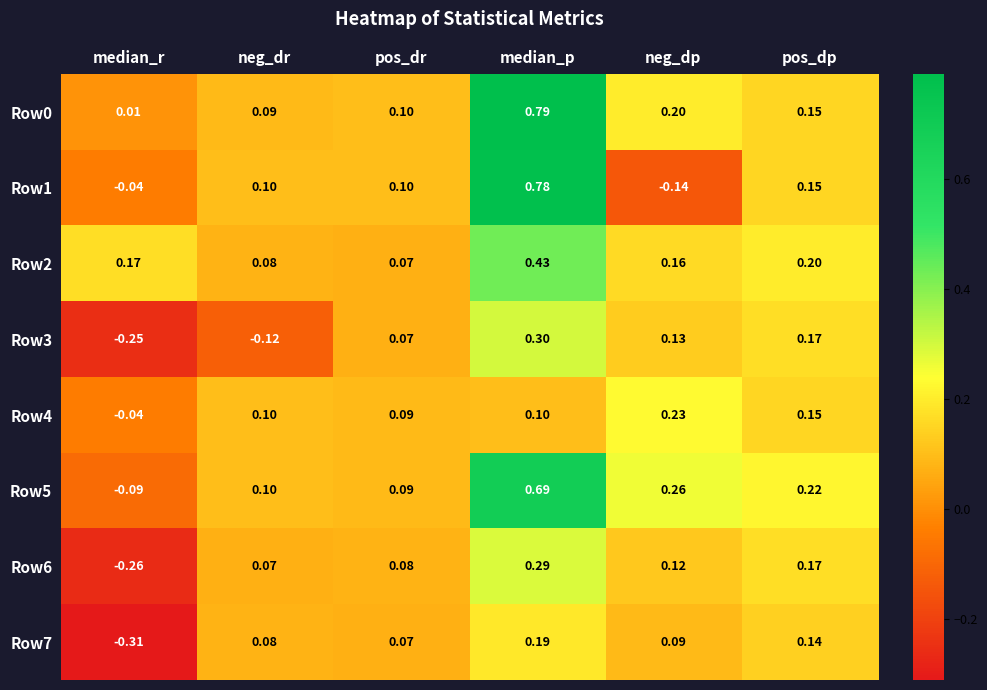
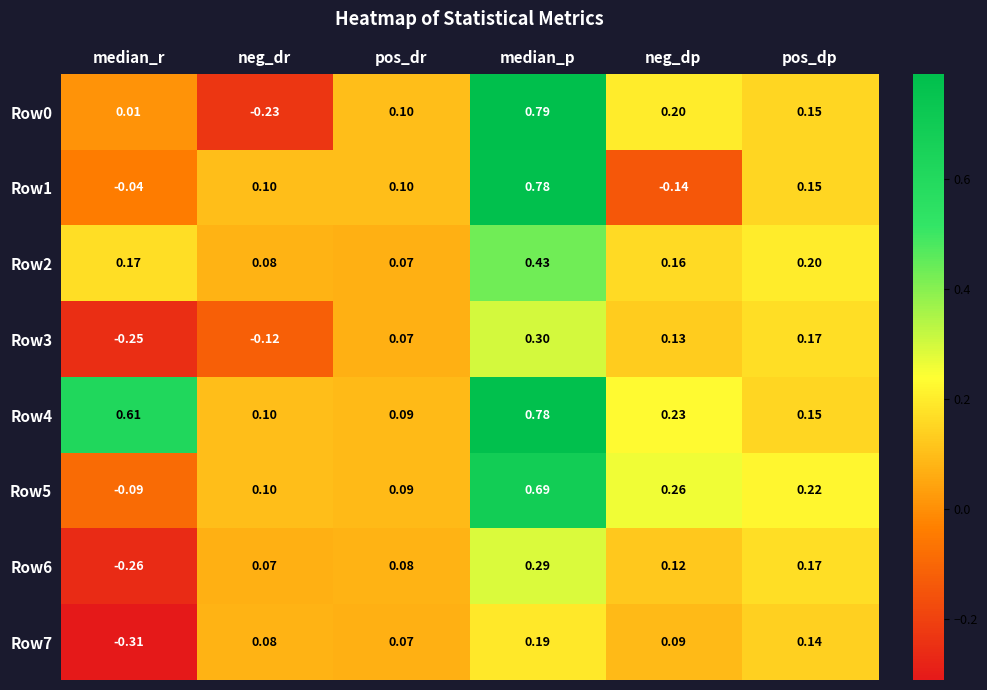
  {
    "Row0": {
      "median_r": 0.01,
-     "neg_dr": 0.09,
+     "neg_dr": -0.23,
      "pos_dr": 0.10,
      "median_p": 0.79,
      "neg_dp": 0.20,
      "pos_dp": 0.15
    },
    "Row1": {
      "median_r": -0.04,
      "neg_dr": 0.10,
      "pos_dr": 0.10,
      "median_p": 0.78,
      "neg_dp": -0.14,
      "pos_dp": 0.15
    },
    "Row2": {
      "median_r": 0.17,
      "neg_dr": 0.08,
      "pos_dr": 0.07,
      "median_p": 0.43,
      "neg_dp": 0.16,
      "pos_dp": 0.20
    },
    "Row3": {
      "median_r": -0.25,
      "neg_dr": -0.12,
      "pos_dr": 0.07,
      "median_p": 0.30,
      "neg_dp": 0.13,
      "pos_dp": 0.17
    },
    "Row4": {
-     "median_r": -0.04,
+     "median_r": 0.61,
      "neg_dr": 0.10,
      "pos_dr": 0.09,
-     "median_p": 0.10,
+     "median_p": 0.78,
      "neg_dp": 0.23,
      "pos_dp": 0.15
    },
    "Row5": {
      "median_r": -0.09,
      "neg_dr": 0.10,
      "pos_dr": 0.09,
      "median_p": 0.69,
      "neg_dp": 0.26,
      "pos_dp": 0.22
    },
    "Row6": {
      "median_r": -0.26,
      "neg_dr": 0.07,
      "pos_dr": 0.08,
      "median_p": 0.29,
      "neg_dp": 0.12,
      "pos_dp": 0.17
    },
    "Row7": {
      "median_r": -0.31,
      "neg_dr": 0.08,
      "pos_dr": 0.07,
      "median_p": 0.19,
      "neg_dp": 0.09,
      "pos_dp": 0.14
    }
  }
